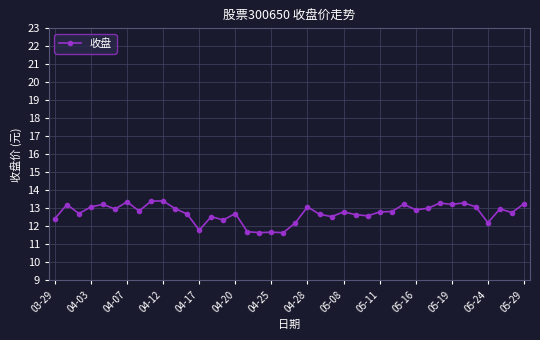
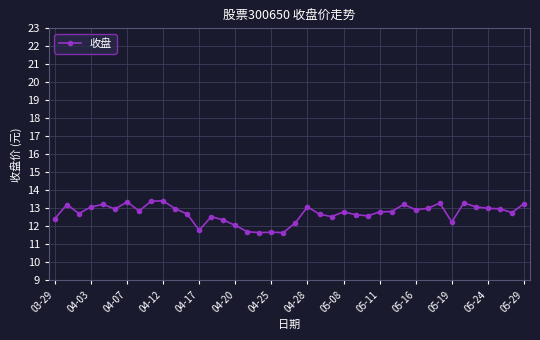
  {
    "03-29": 12.4,
    "04-03": 13.1,
    "04-07": 13.4,
    "04-12": 13.4,
    "04-17": 11.8,
-   "04-20": 12.7,
+   "04-20": 12.1,
    "04-25": 11.7,
    "04-28": 13.1,
    "05-08": 12.8,
    "05-11": 12.8,
    "05-16": 12.9,
-   "05-19": 13.2,
-   "05-24": 12.2,
+   "05-19": 12.2,
+   "05-24": 13.0,
    "05-29": 13.3
  }
